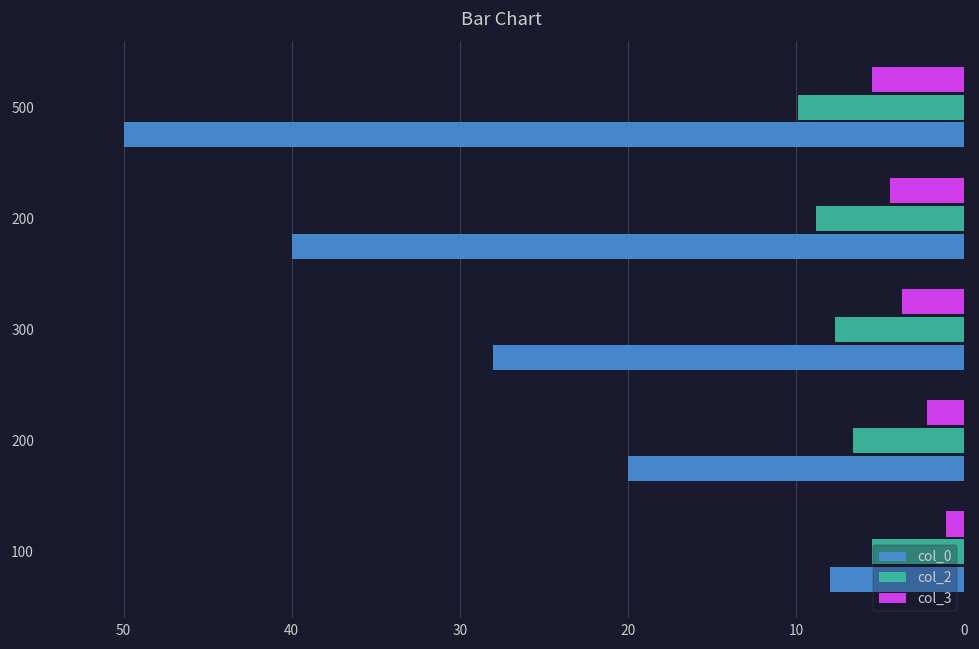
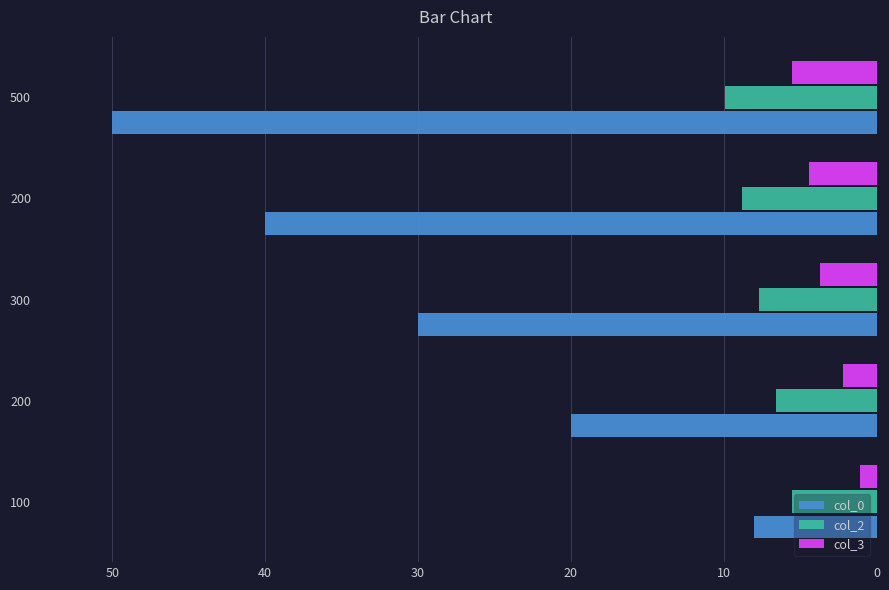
  {
    "col_0": {
      "500": 50,
-     "300": 28,
+     "300": 30,
      "100": 8
    },
    "col_2": {
      "500": 10,
      "300": 7.7,
      "100": 5.5
    },
    "col_3": {
      "500": 5.5,
      "300": 3.7,
      "100": 1
    }
  }
